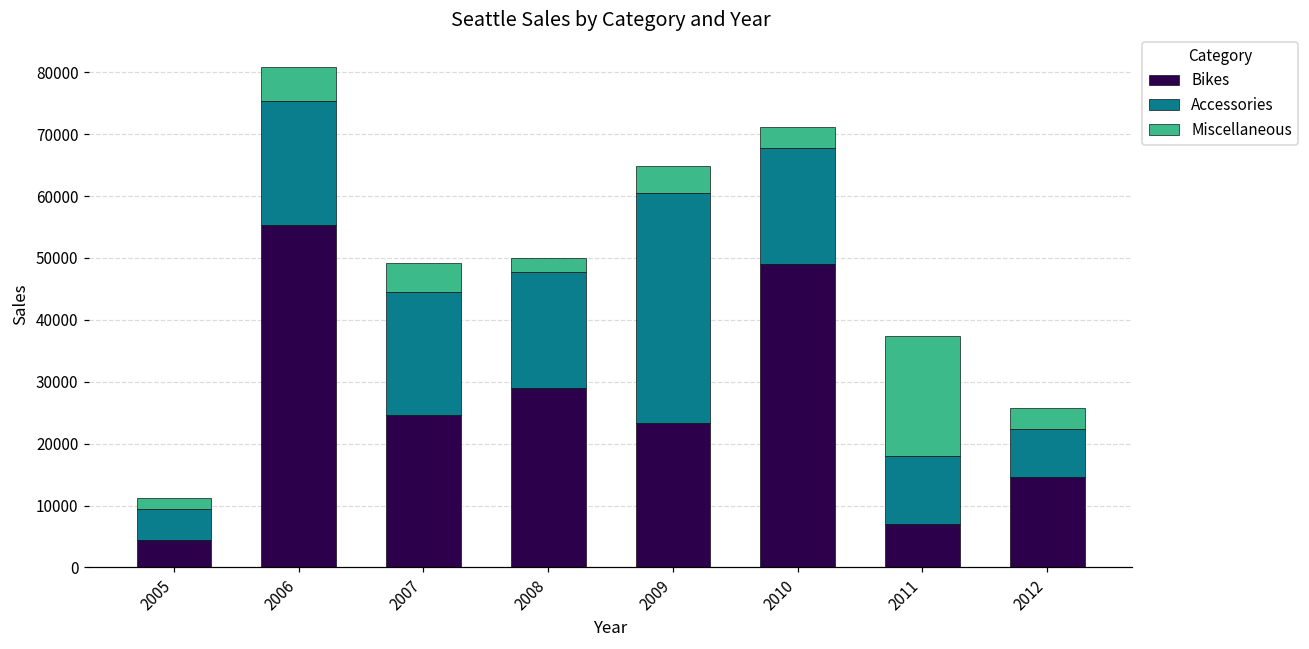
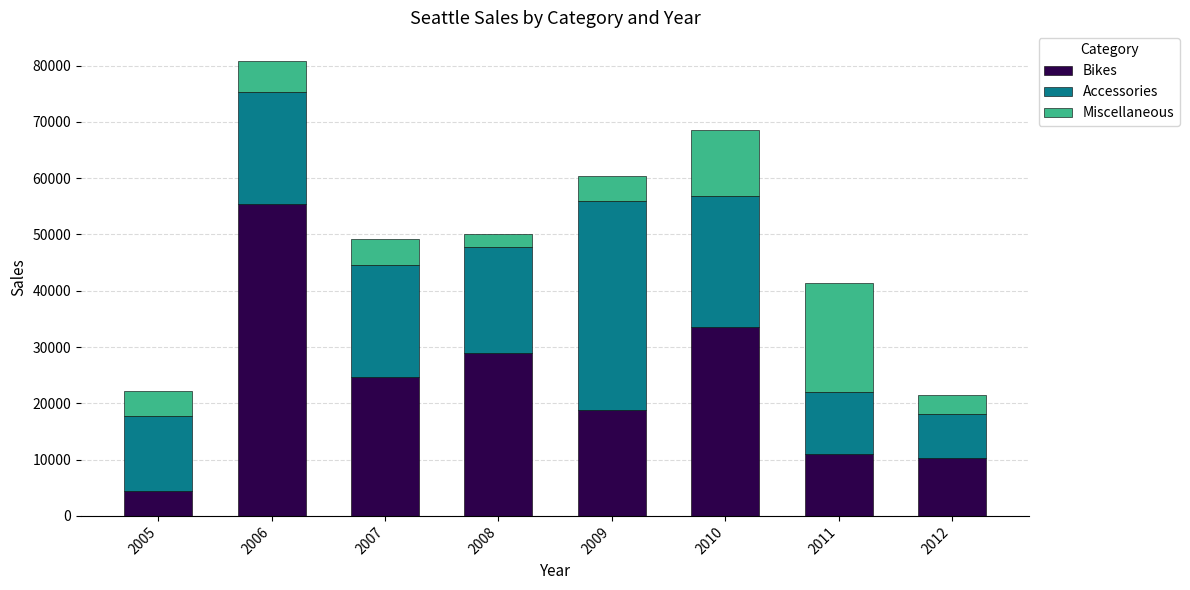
  {
    "Bikes": {
      "2005": 4000,
      "2006": 55000,
      "2007": 25000,
      "2008": 29000,
-     "2009": 23000,
-     "2010": 49000,
-     "2011": 7000,
-     "2012": 15000
+     "2009": 19000,
+     "2010": 34000,
+     "2011": 11000,
+     "2012": 10000
    },
    "Accessories": {
-     "2005": 5000,
+     "2005": 13000,
      "2006": 20000,
      "2007": 20000,
      "2008": 19000,
      "2009": 37000,
-     "2010": 19000,
+     "2010": 23000,
      "2011": 11000,
      "2012": 8000
    },
    "Miscellaneous": {
-     "2005": 2000,
+     "2005": 4000,
      "2006": 6000,
      "2007": 5000,
      "2008": 2000,
      "2009": 4000,
-     "2010": 3000,
+     "2010": 12000,
      "2011": 19000,
      "2012": 3000
    }
  }
